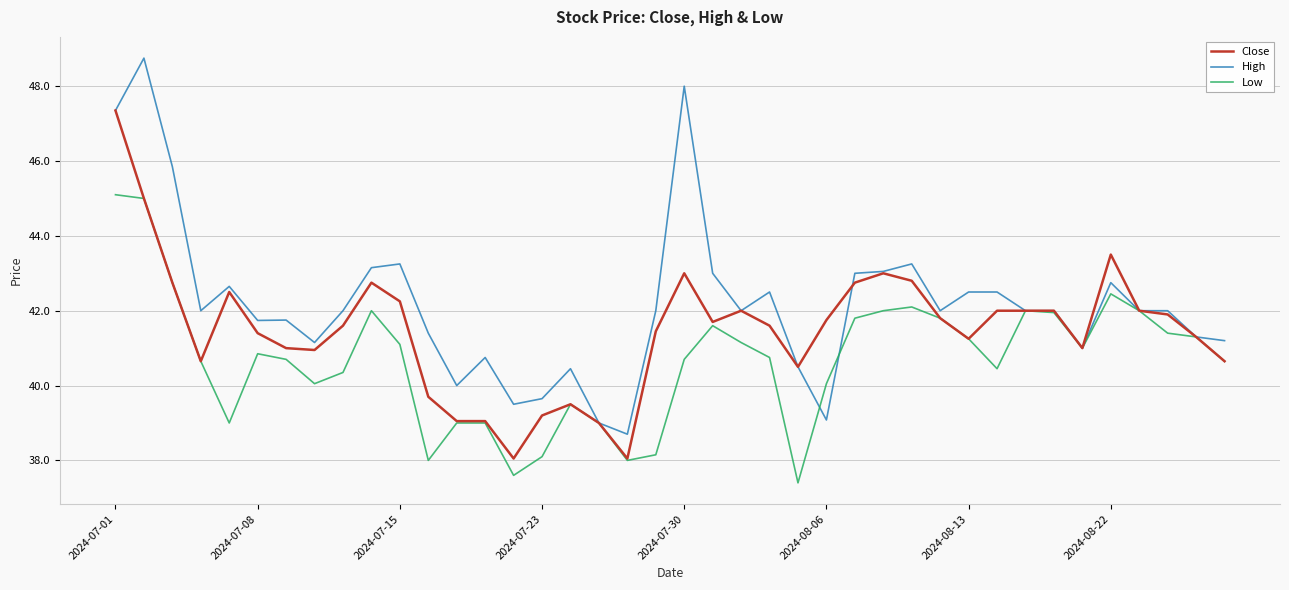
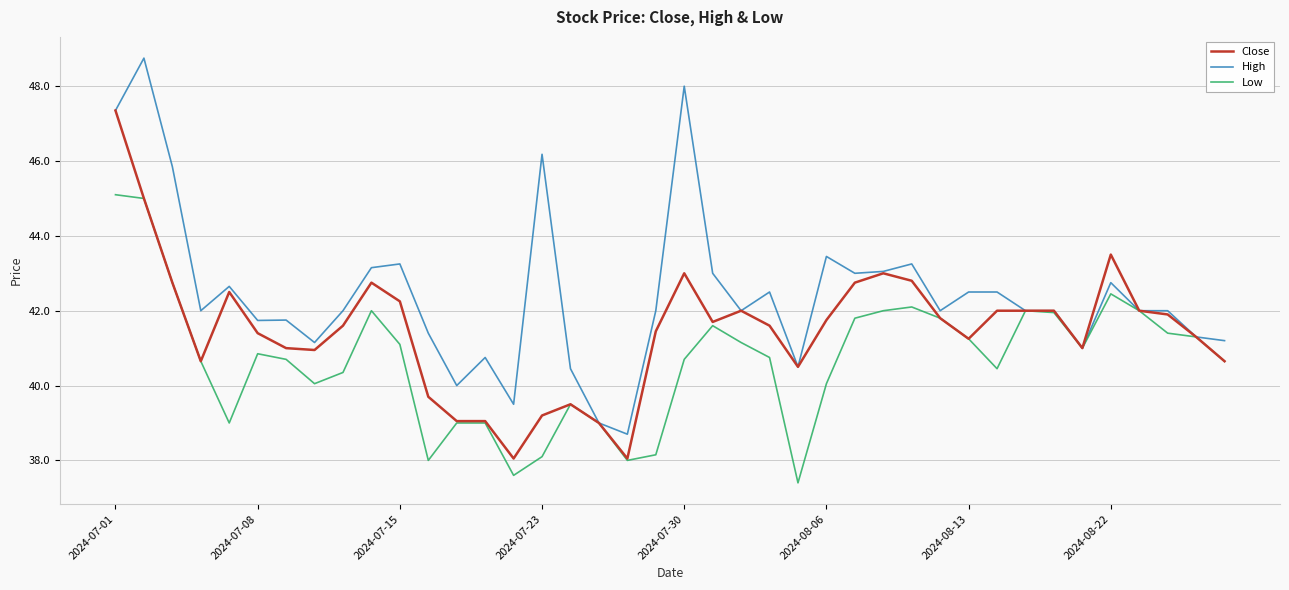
  {
    "Close": {
      "2024-07-08": 41.4,
      "2024-07-15": 42.3,
      "2024-07-23": 39.2,
      "2024-07-30": 43.0,
      "2024-08-06": 41.8,
      "2024-08-22": 43.5
    },
    "High": {
      "2024-07-08": 41.7,
      "2024-07-15": 43.3,
-     "2024-07-23": 39.7,
+     "2024-07-23": 46.2,
      "2024-07-30": 48.0,
-     "2024-08-06": 39.1,
+     "2024-08-06": 43.5,
      "2024-08-13": 42.5,
      "2024-08-22": 42.8
    },
    "Low": {
      "2024-07-01": 45.1,
      "2024-07-08": 40.9,
      "2024-07-15": 41.1,
      "2024-07-23": 38.1,
      "2024-07-30": 40.7,
      "2024-08-06": 40.1,
      "2024-08-22": 42.5
    }
  }
